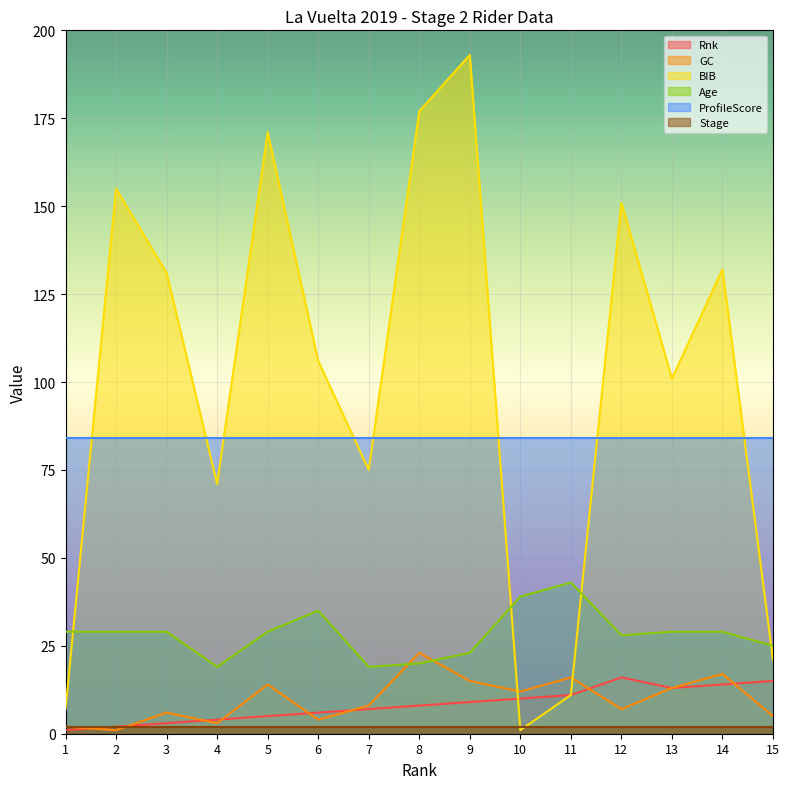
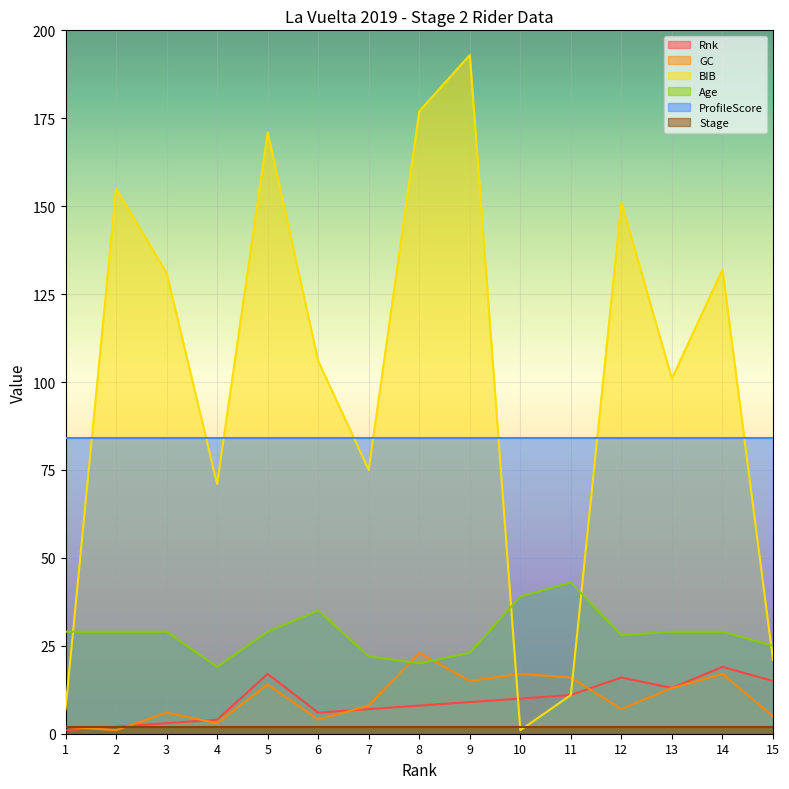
  {
    "Rnk": {
      "1": 1,
      "3": 3,
      "4": 4,
-     "5": 5,
+     "5": 17,
      "6": 6,
      "7": 7,
      "8": 8,
      "9": 9,
      "10": 10,
      "12": 16,
-     "14": 14,
+     "14": 19,
      "15": 15
    },
    "GC": {
      "2": 1,
      "3": 6,
      "4": 3,
      "5": 14,
      "6": 4,
      "7": 8,
      "8": 23,
      "9": 15,
-     "10": 12,
+     "10": 17,
      "11": 16,
      "12": 7,
      "14": 17,
      "15": 5
    },
    "BIB": {
      "1": 7,
      "2": 155,
      "3": 131,
      "4": 71,
      "5": 171,
      "6": 106,
      "7": 75,
      "8": 177,
      "9": 193,
      "10": 1,
      "12": 151,
      "13": 101,
      "14": 132,
      "15": 21
    },
    "Age": {
      "1": 29,
      "2": 29,
      "3": 29,
      "4": 19,
      "5": 29,
      "6": 35,
-     "7": 19,
+     "7": 22,
      "8": 20,
      "9": 23,
      "10": 39,
      "11": 43,
      "12": 28,
      "13": 29,
      "14": 29,
      "15": 25
    },
    "ProfileScore": {
      "1": 84,
      "2": 84,
      "3": 84,
      "4": 84,
      "5": 84,
      "6": 84,
      "7": 84,
      "8": 84,
      "9": 84,
      "10": 84,
      "11": 84,
      "12": 84,
      "13": 84,
      "14": 84,
      "15": 84
    },
    "Stage": {
      "3": 2,
      "4": 2,
      "5": 2,
      "6": 2,
      "7": 2,
      "8": 2,
      "9": 2,
      "10": 2,
      "11": 2,
      "12": 2,
      "13": 2,
      "14": 2,
      "15": 2
    }
  }
